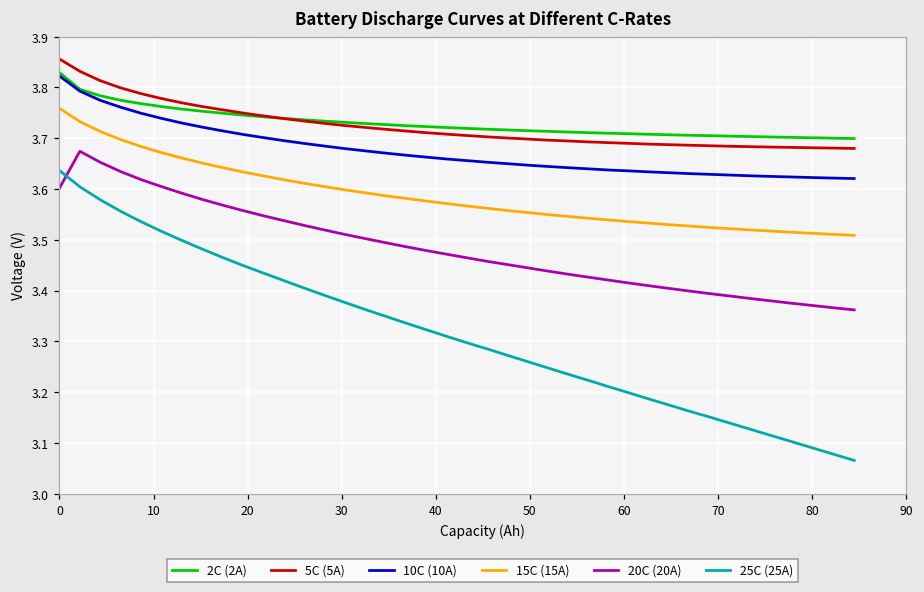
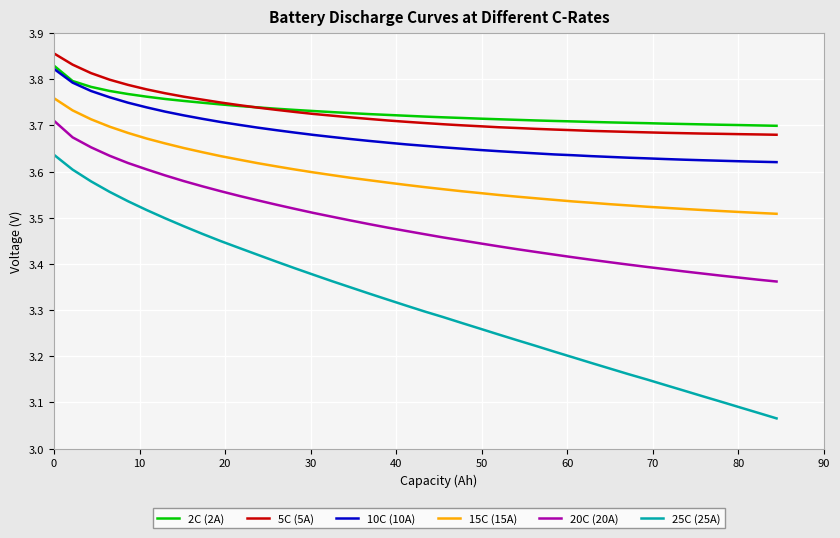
  {
    "2C (2A)": {
      "0": 3.83
    },
    "5C (5A)": {
      "0": 3.86
    },
    "10C (10A)": {
      "0": 3.82
    },
    "15C (15A)": {
      "0": 3.76
    },
    "20C (20A)": {
-     "0": 3.60
+     "0": 3.71
    },
    "25C (25A)": {
      "0": 3.64
    }
  }
